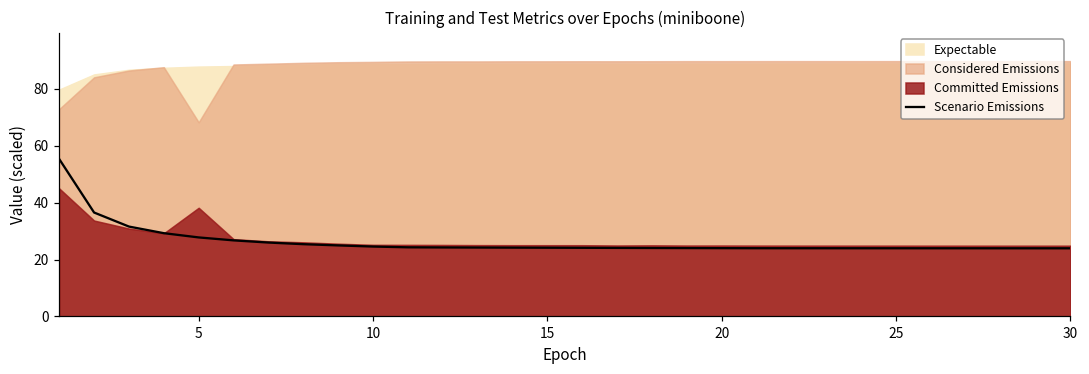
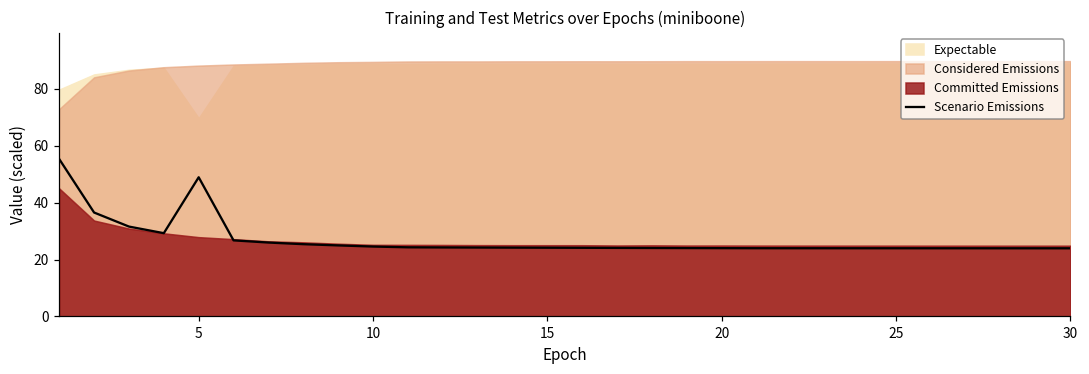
  {
    "Scenario Emissions": {
-     "5": 28
+     "5": 49
    },
    "Expectable": {
-     "5": 88
+     "5": 70
    },
    "Considered Emissions": {
-     "5": 68
+     "5": 88
    },
    "Committed Emissions": {
-     "5": 38
+     "5": 28
    }
  }
